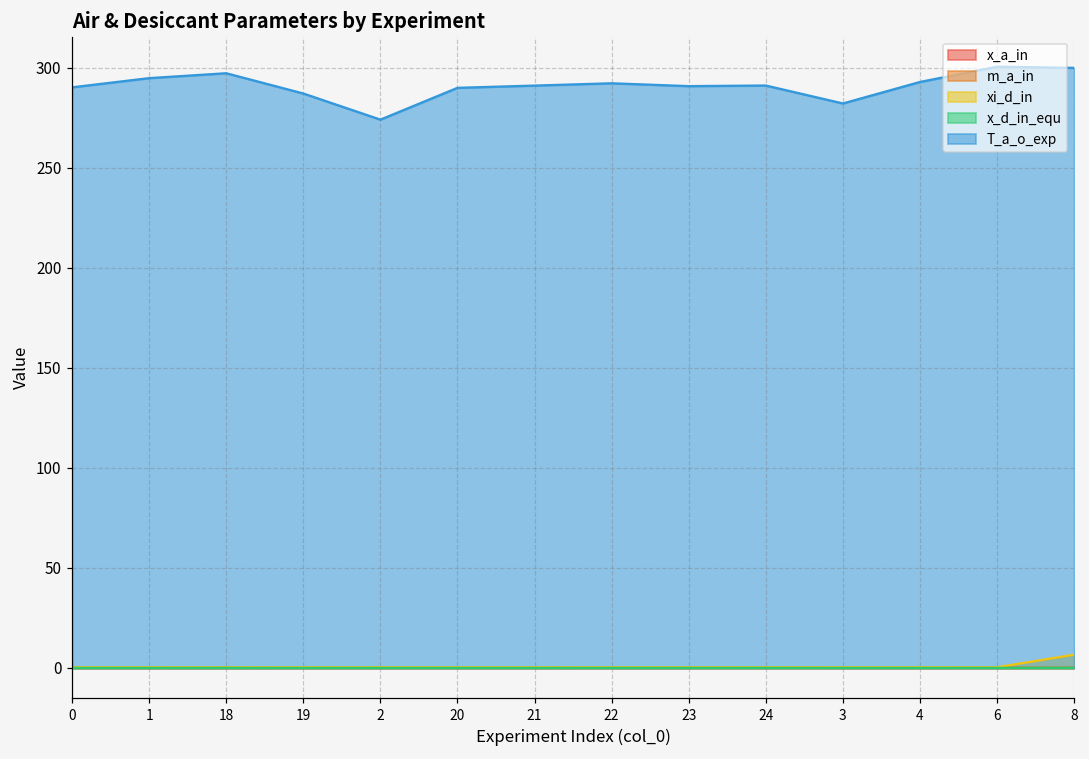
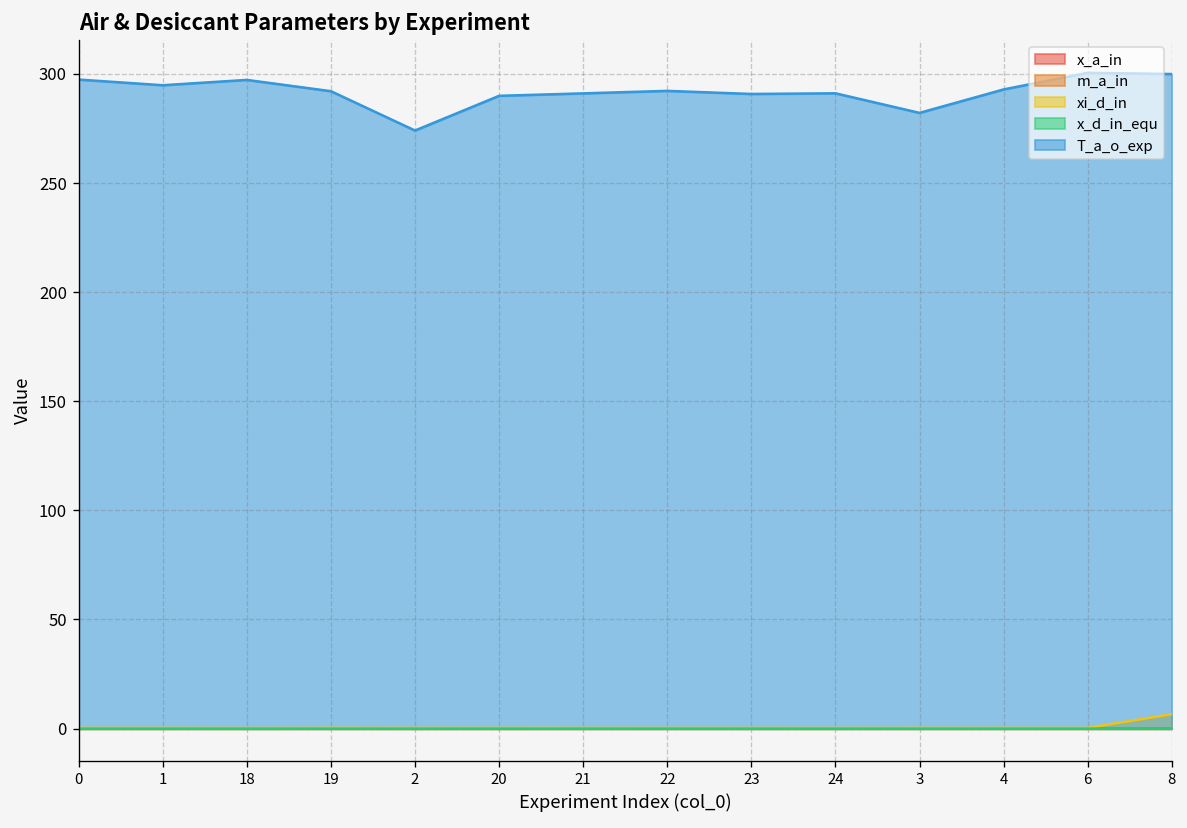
  {
    "x_d_in_equ": {
      "8": 0
    },
    "xi_d_in": {
      "8": 7
    },
    "T_a_o_exp": {
-     "0": 290,
+     "0": 297,
      "1": 295,
      "18": 297,
-     "19": 287,
+     "19": 292,
      "2": 274,
      "20": 290,
      "21": 291,
      "22": 292,
      "23": 291,
      "24": 291,
      "3": 282,
      "4": 293,
      "8": 300
    }
  }
